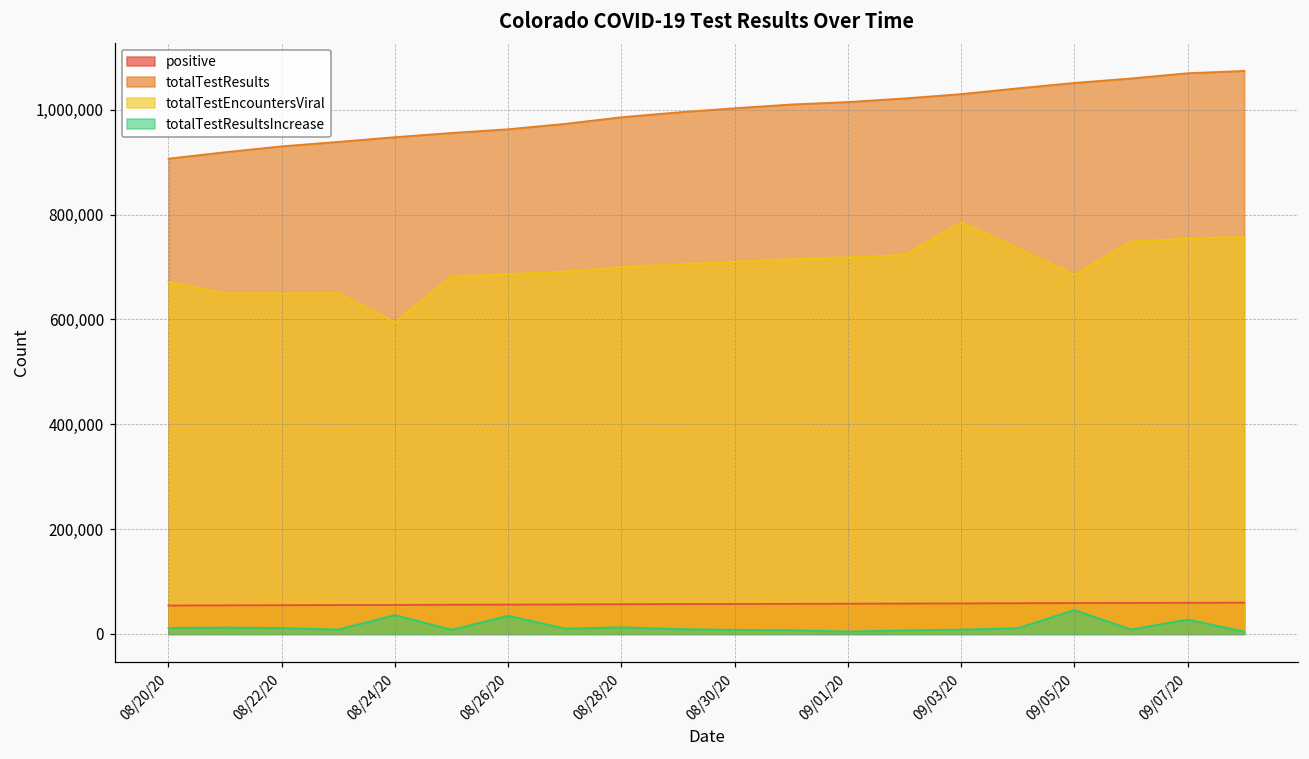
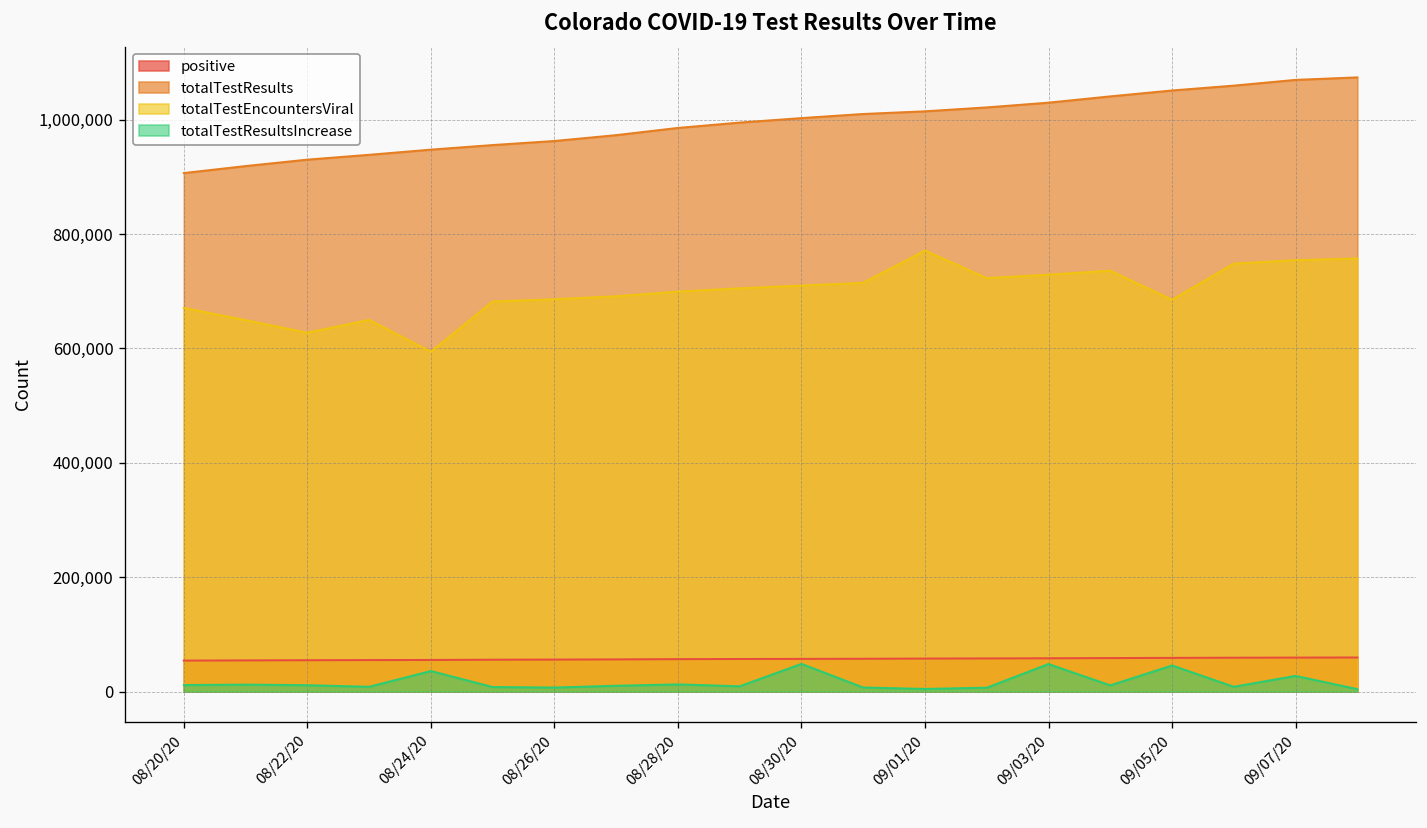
  {
    "totalTestEncountersViral": {
      "08/20/20": "670,000",
-     "08/22/20": "650,000",
+     "08/22/20": "630,000",
      "08/24/20": "590,000",
      "08/26/20": "690,000",
      "08/28/20": "700,000",
      "08/30/20": "710,000",
-     "09/01/20": "720,000",
-     "09/03/20": "790,000",
+     "09/01/20": "770,000",
+     "09/03/20": "730,000",
      "09/05/20": "690,000",
      "09/07/20": "750,000"
    },
    "totalTestResultsIncrease": {
      "08/20/20": "10,000",
      "08/22/20": "10,000",
      "08/24/20": "40,000",
-     "08/26/20": "30,000",
+     "08/26/20": "10,000",
      "08/28/20": "10,000",
-     "08/30/20": "10,000",
+     "08/30/20": "50,000",
      "09/01/20": "0",
-     "09/03/20": "10,000",
+     "09/03/20": "50,000",
      "09/05/20": "50,000",
      "09/07/20": "30,000"
    }
  }
